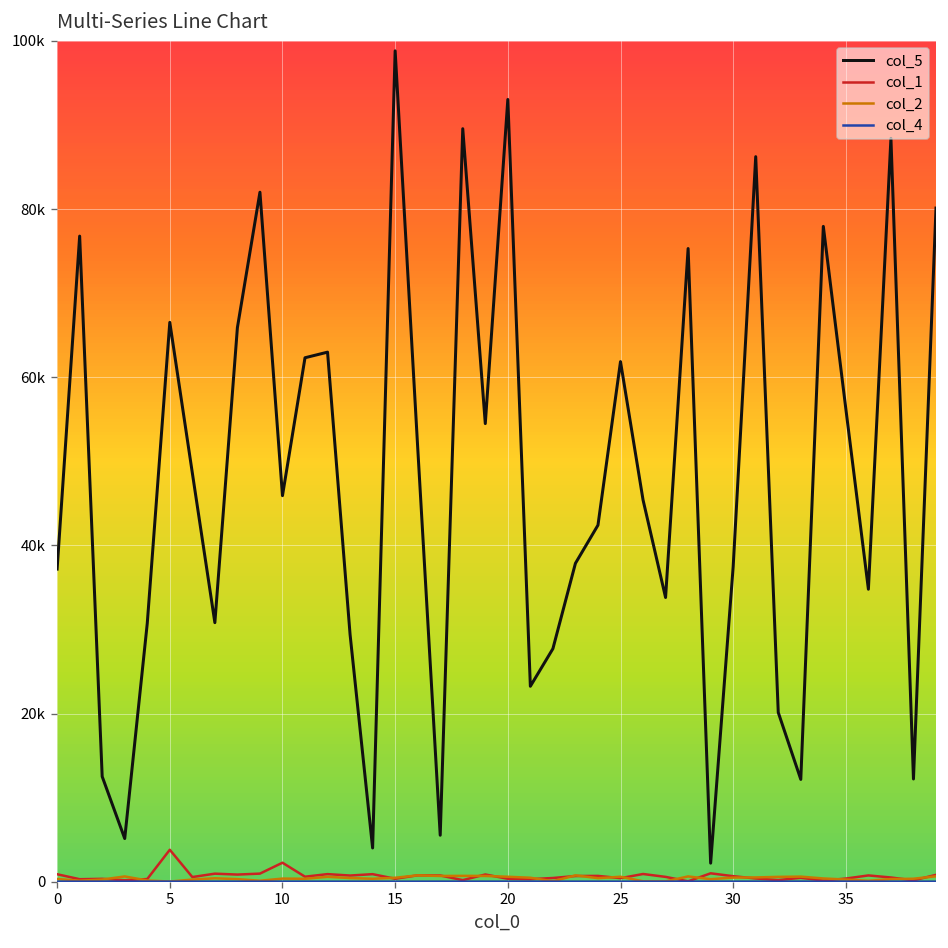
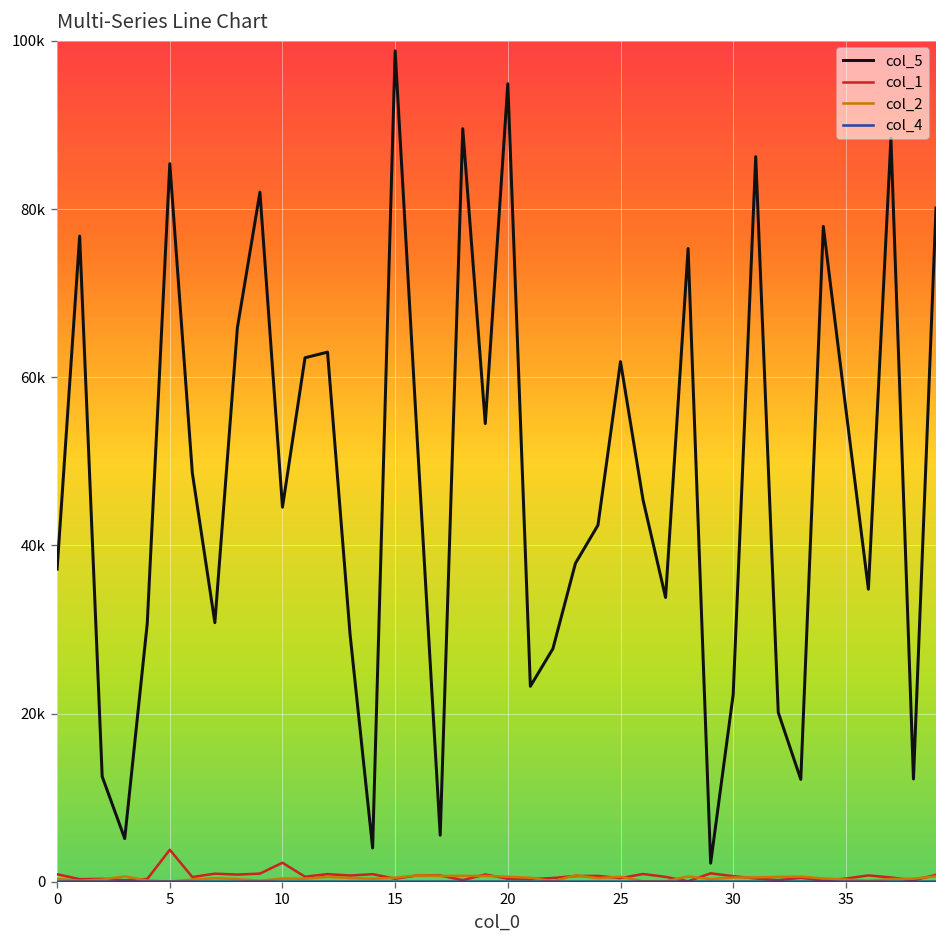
  {
    "col_5": {
      "0": 37000,
-     "5": 67000,
-     "10": 46000,
+     "5": 85000,
+     "10": 45000,
      "15": 99000,
-     "20": 93000,
+     "20": 95000,
      "25": 62000,
-     "30": 37000,
+     "30": 22000,
      "35": 56000
    },
    "col_1": {
      "0": 1000,
      "5": 4000,
      "10": 2000
    },
    "col_4": {
      "25": 0,
      "30": 0
    }
  }
